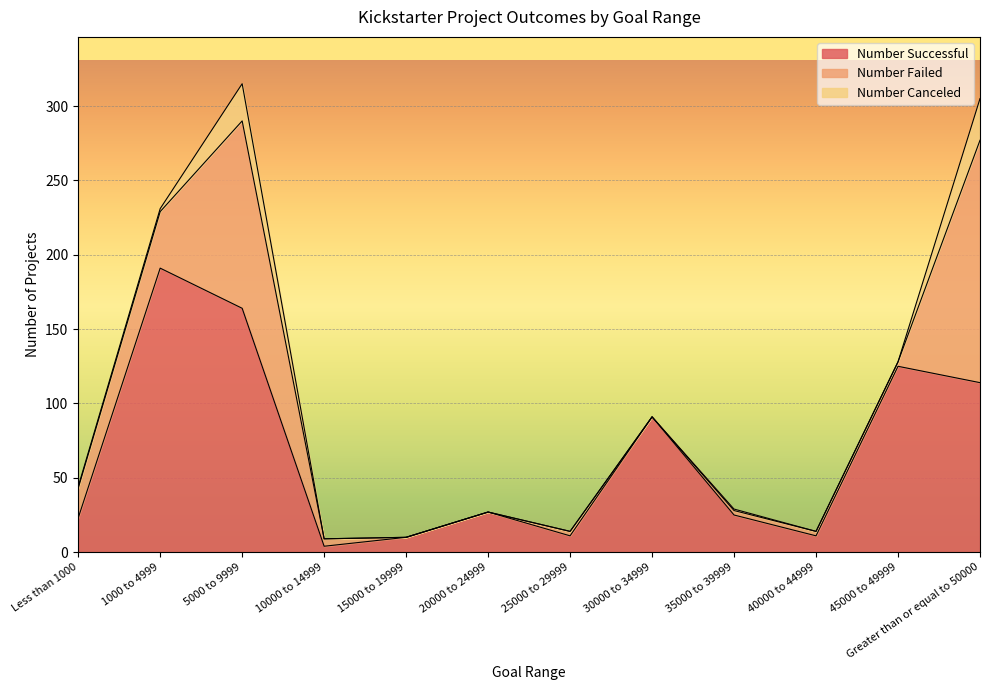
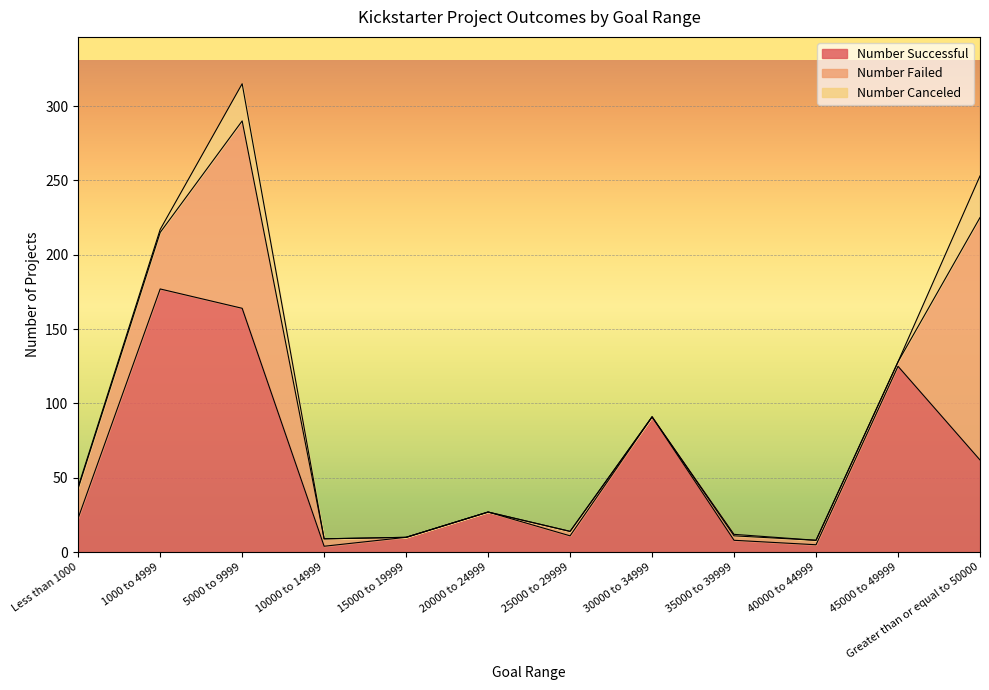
  {
    "Number Successful": {
      "Less than 1000": 23,
-     "1000 to 4999": 191,
+     "1000 to 4999": 177,
      "5000 to 9999": 164,
      "10000 to 14999": 4,
      "25000 to 29999": 11,
-     "35000 to 39999": 25,
-     "40000 to 44999": 11,
+     "35000 to 39999": 8,
+     "40000 to 44999": 5,
      "45000 to 49999": 125,
-     "Greater than or equal to 50000": 114
+     "Greater than or equal to 50000": 62
    }
  }
